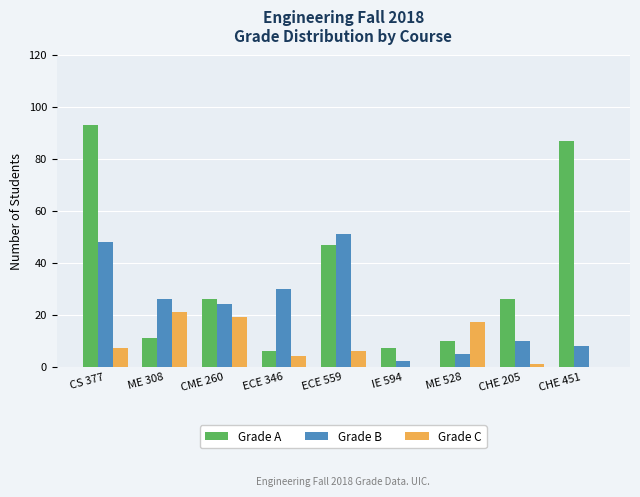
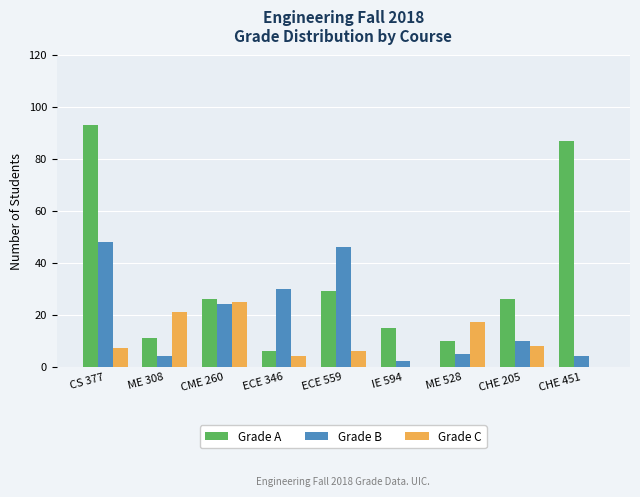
  {
    "Grade A": {
      "CS 377": 93,
      "ME 308": 11,
      "CME 260": 26,
      "ECE 346": 6,
-     "ECE 559": 47,
-     "IE 594": 7,
+     "ECE 559": 29,
+     "IE 594": 15,
      "ME 528": 10,
      "CHE 205": 26,
      "CHE 451": 87
    },
    "Grade B": {
      "CS 377": 48,
-     "ME 308": 26,
+     "ME 308": 4,
      "CME 260": 24,
      "ECE 346": 30,
-     "ECE 559": 51,
+     "ECE 559": 46,
      "IE 594": 2,
      "ME 528": 5,
      "CHE 205": 10,
-     "CHE 451": 8
+     "CHE 451": 4
    },
    "Grade C": {
      "CS 377": 7,
      "ME 308": 21,
-     "CME 260": 19,
+     "CME 260": 25,
      "ECE 346": 4,
      "ECE 559": 6,
      "IE 594": 0,
      "ME 528": 17,
-     "CHE 205": 1,
+     "CHE 205": 8,
      "CHE 451": 0
    }
  }
